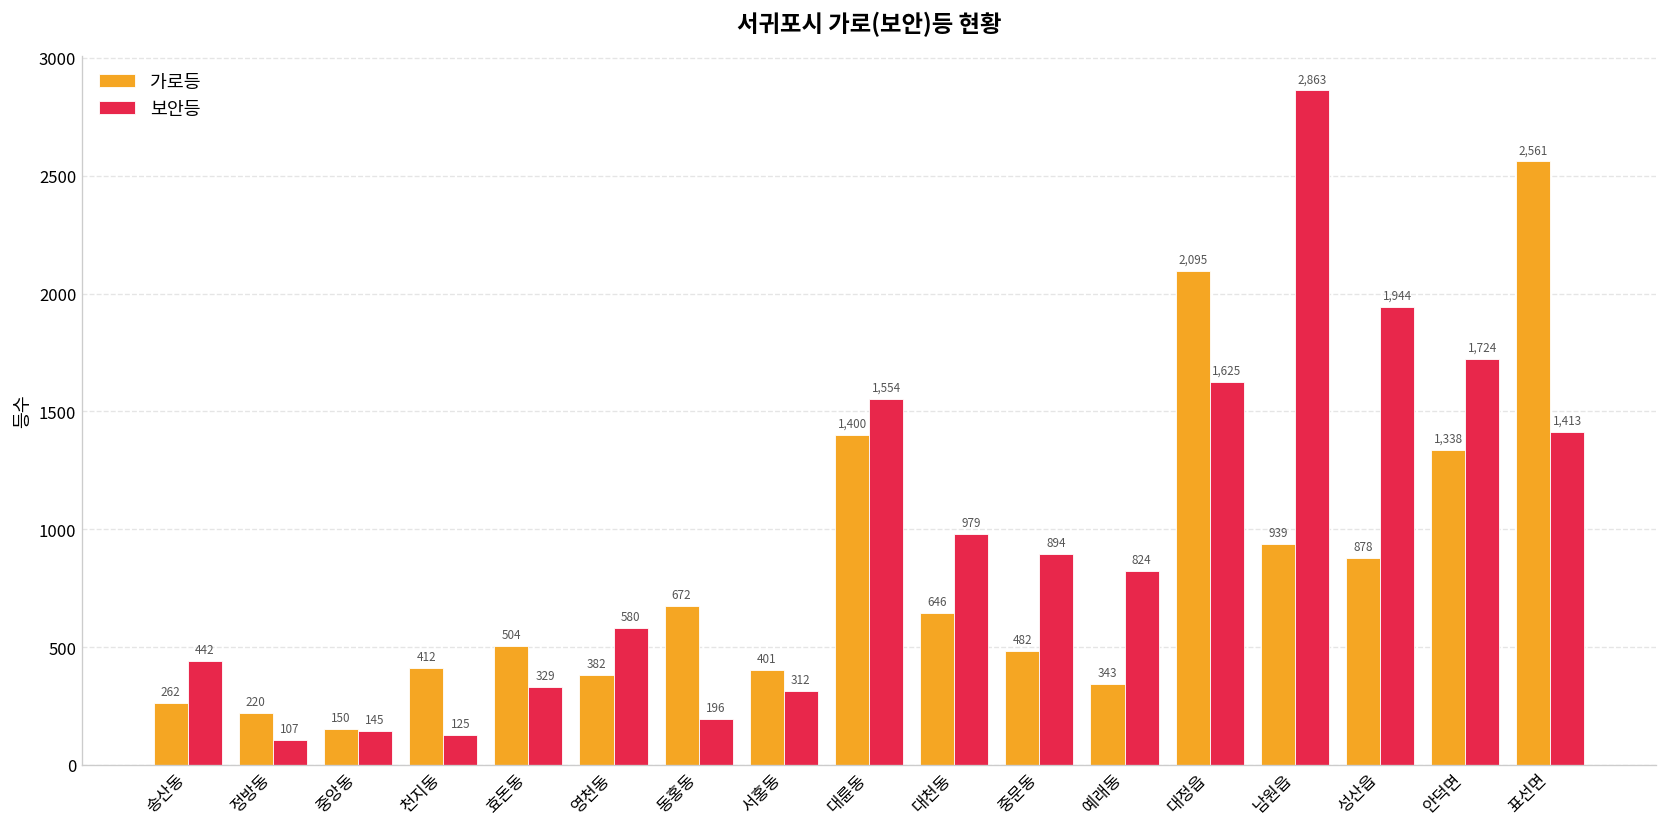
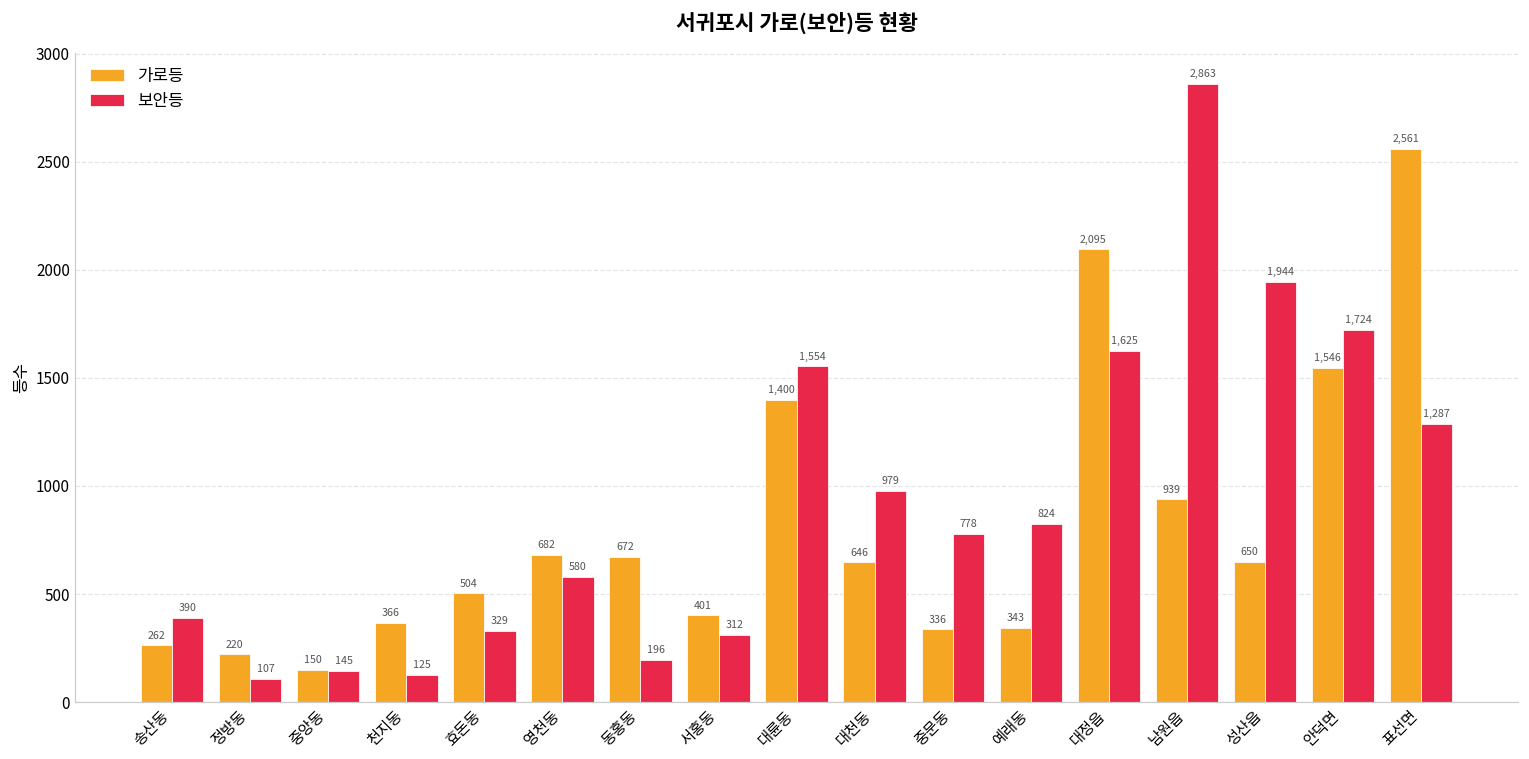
  {
    "가로등": {
      "송산동": "262",
      "정방동": "220",
      "중앙동": "150",
-     "천지동": "412",
+     "천지동": "366",
      "효돈동": "504",
-     "영천동": "382",
+     "영천동": "682",
      "동홍동": "672",
      "서홍동": "401",
      "대륜동": "1,400",
      "대천동": "646",
-     "중문동": "482",
+     "중문동": "336",
      "예래동": "343",
      "대정읍": "2,095",
      "남원읍": "939",
-     "성산읍": "878",
-     "안덕면": "1,338",
+     "성산읍": "650",
+     "안덕면": "1,546",
      "표선면": "2,561"
    },
    "보안등": {
-     "송산동": "442",
+     "송산동": "390",
      "정방동": "107",
      "중앙동": "145",
      "천지동": "125",
      "효돈동": "329",
      "영천동": "580",
      "동홍동": "196",
      "서홍동": "312",
      "대륜동": "1,554",
      "대천동": "979",
-     "중문동": "894",
+     "중문동": "778",
      "예래동": "824",
      "대정읍": "1,625",
      "남원읍": "2,863",
      "성산읍": "1,944",
      "안덕면": "1,724",
-     "표선면": "1,413"
+     "표선면": "1,287"
    }
  }
